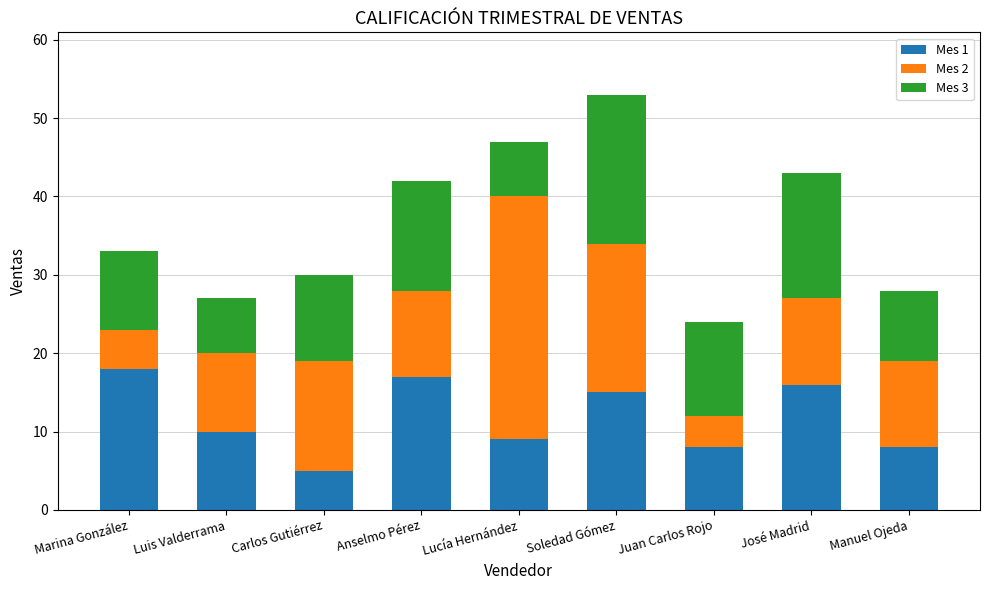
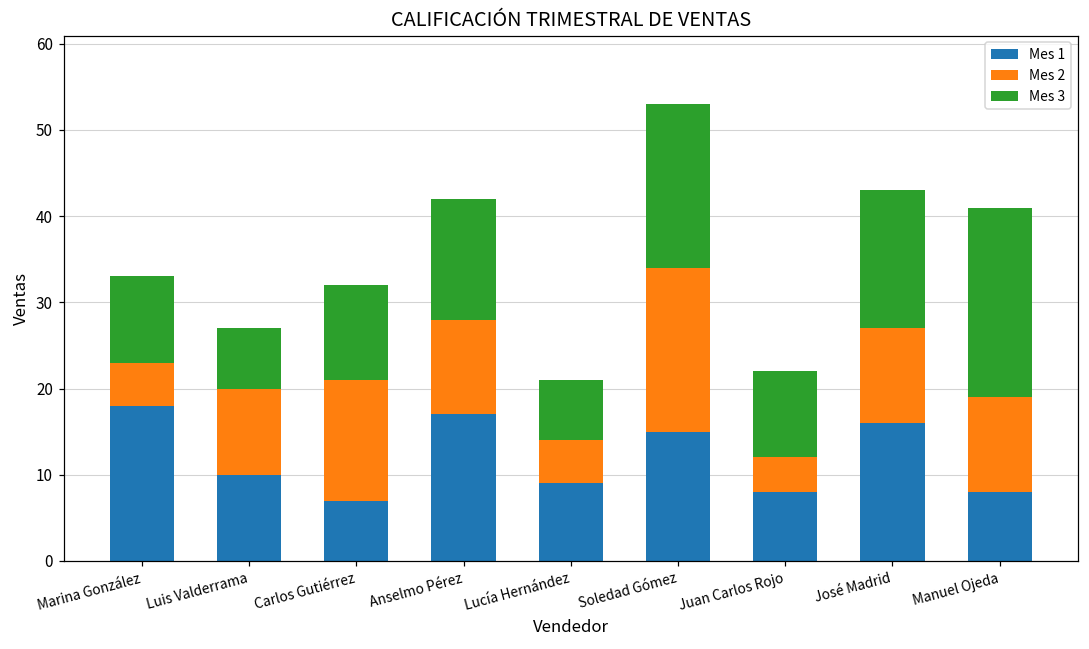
  {
    "Mes 1": {
      "Marina González": 18,
      "Luis Valderrama": 10,
-     "Carlos Gutiérrez": 5,
+     "Carlos Gutiérrez": 7,
      "Anselmo Pérez": 17,
      "Lucía Hernández": 9,
      "Soledad Gómez": 15,
      "Juan Carlos Rojo": 8,
      "José Madrid": 16,
      "Manuel Ojeda": 8
    },
    "Mes 2": {
      "Marina González": 5,
      "Luis Valderrama": 10,
      "Carlos Gutiérrez": 14,
      "Anselmo Pérez": 11,
-     "Lucía Hernández": 31,
+     "Lucía Hernández": 5,
      "Soledad Gómez": 19,
      "Juan Carlos Rojo": 4,
      "José Madrid": 11,
      "Manuel Ojeda": 11
    },
    "Mes 3": {
      "Marina González": 10,
      "Luis Valderrama": 7,
      "Carlos Gutiérrez": 11,
      "Anselmo Pérez": 14,
      "Lucía Hernández": 7,
      "Soledad Gómez": 19,
-     "Juan Carlos Rojo": 12,
+     "Juan Carlos Rojo": 10,
      "José Madrid": 16,
-     "Manuel Ojeda": 9
+     "Manuel Ojeda": 22
    }
  }
